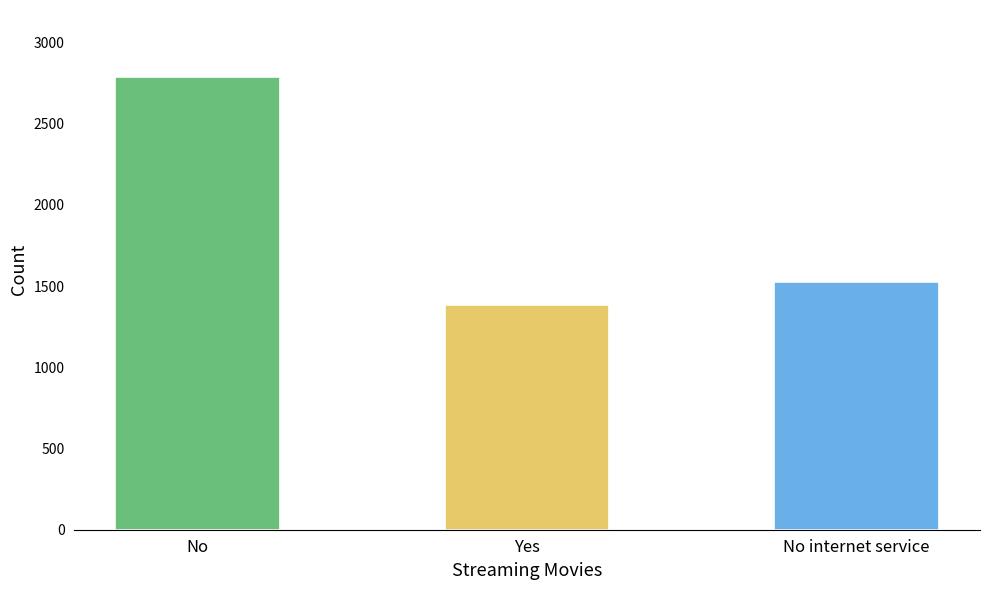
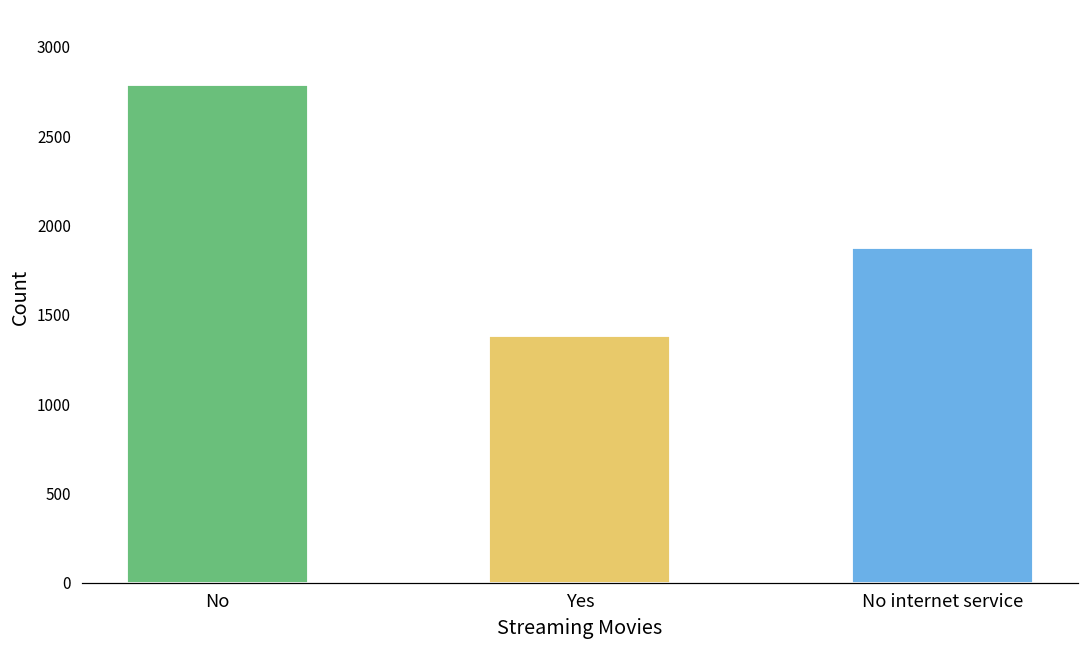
  {
    "No": 2790,
    "Yes": 1380,
-   "No internet service": 1530
+   "No internet service": 1870
  }
